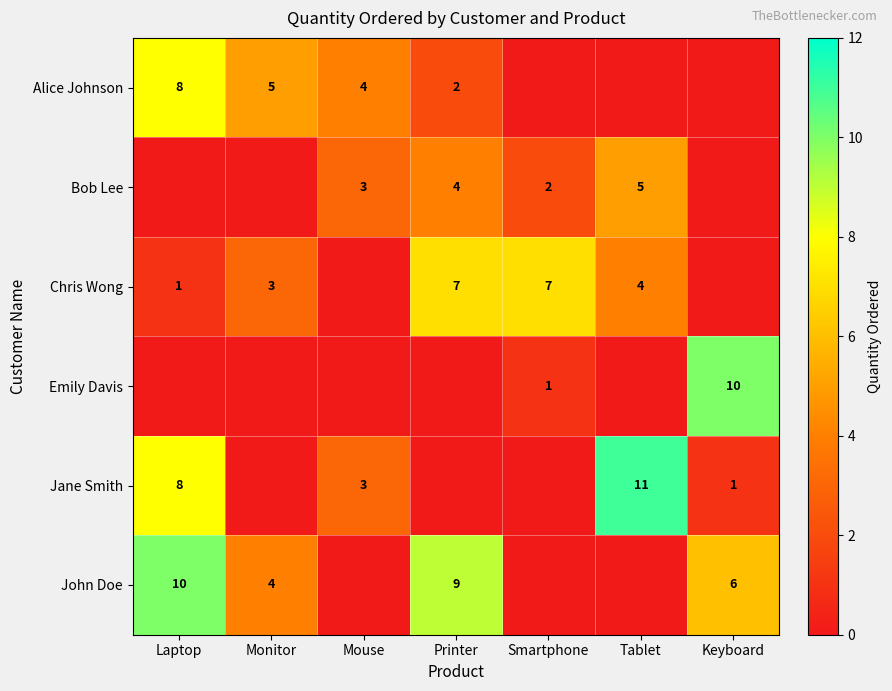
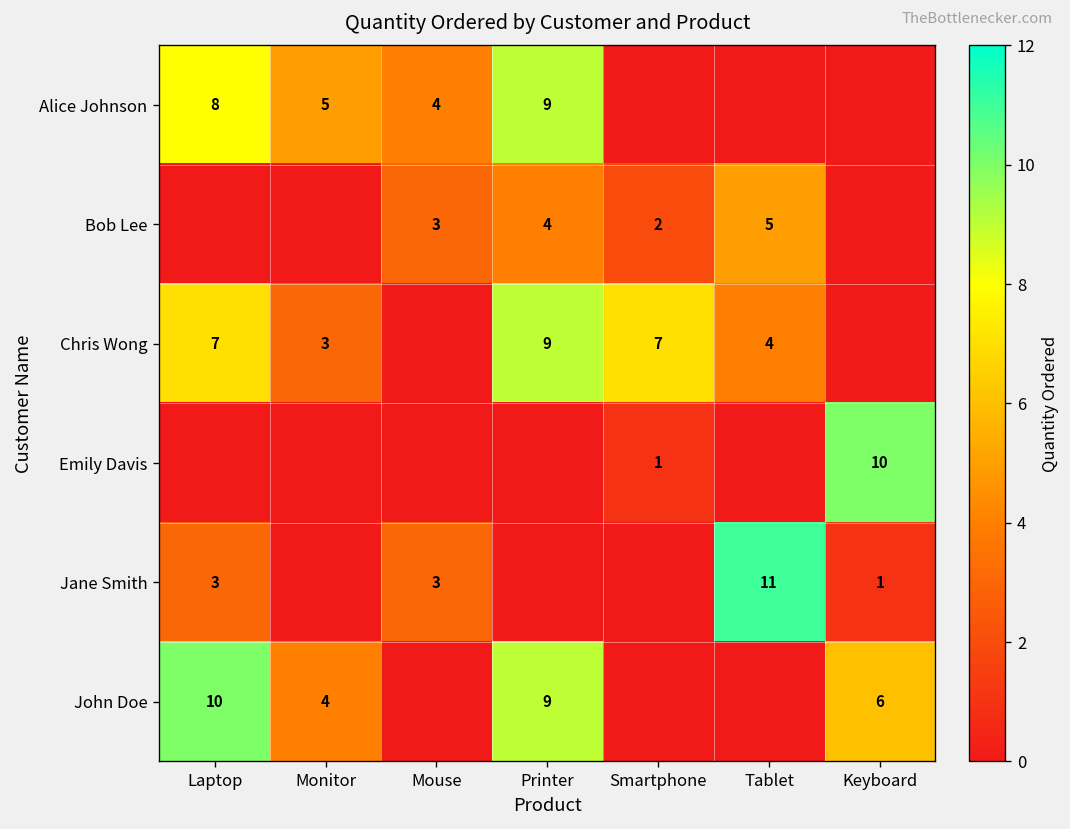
  {
    "Alice Johnson": {
      "Laptop": 8,
      "Monitor": 5,
      "Mouse": 4,
-     "Printer": 2
+     "Printer": 9
    },
    "Bob Lee": {
      "Mouse": 3,
      "Printer": 4,
      "Smartphone": 2,
      "Tablet": 5
    },
    "Chris Wong": {
-     "Laptop": 1,
+     "Laptop": 7,
      "Monitor": 3,
-     "Printer": 7,
+     "Printer": 9,
      "Smartphone": 7,
      "Tablet": 4
    },
    "Emily Davis": {
      "Smartphone": 1,
      "Keyboard": 10
    },
    "Jane Smith": {
-     "Laptop": 8,
+     "Laptop": 3,
      "Mouse": 3,
      "Tablet": 11,
      "Keyboard": 1
    },
    "John Doe": {
      "Laptop": 10,
      "Monitor": 4,
      "Printer": 9,
      "Keyboard": 6
    }
  }
